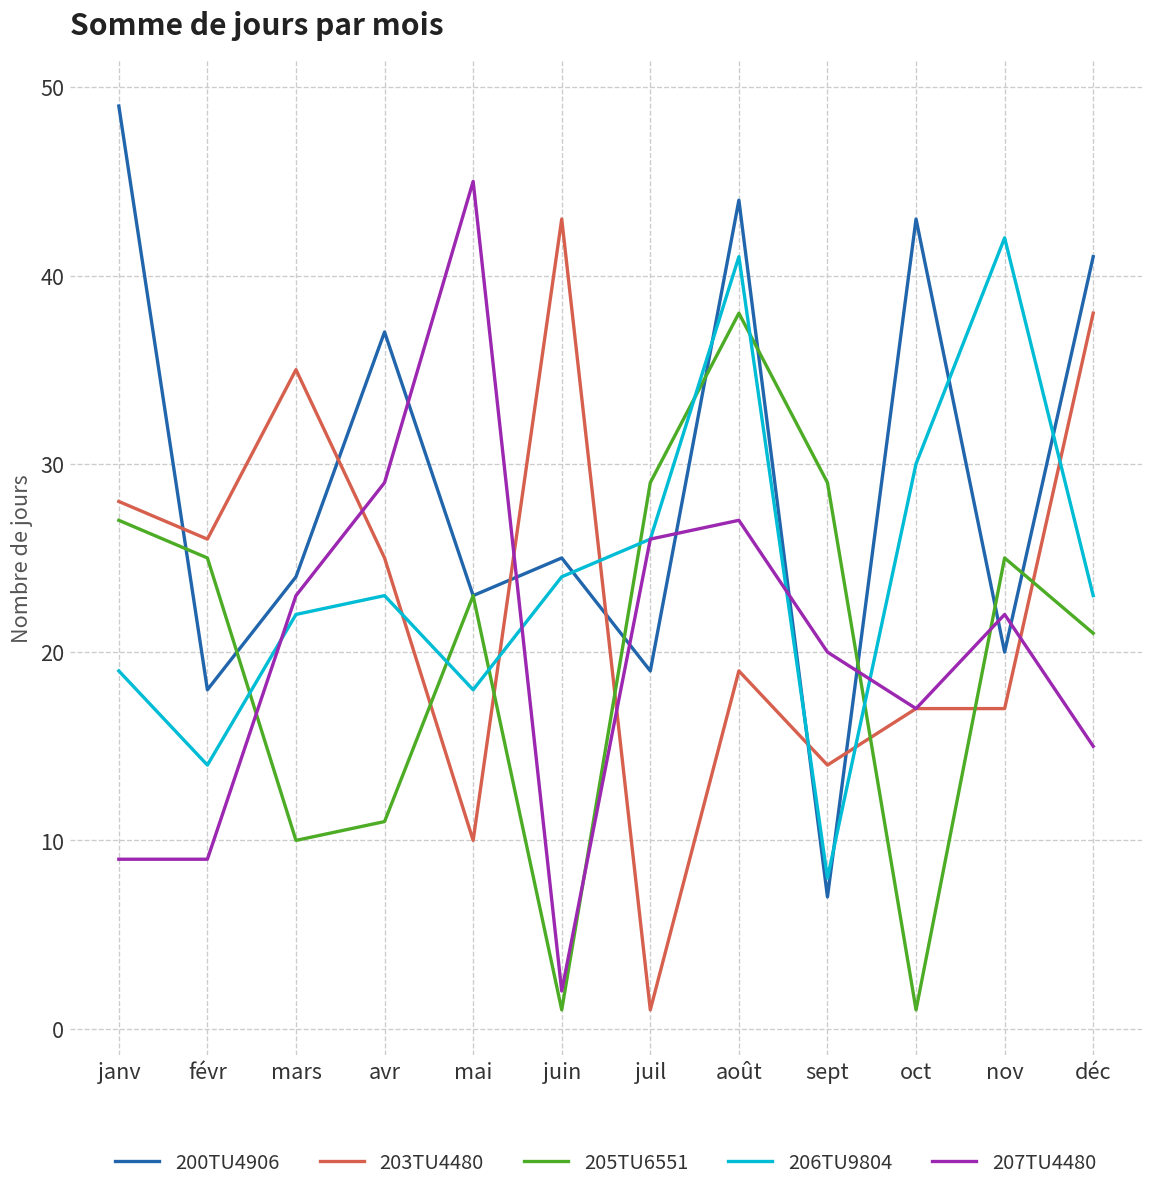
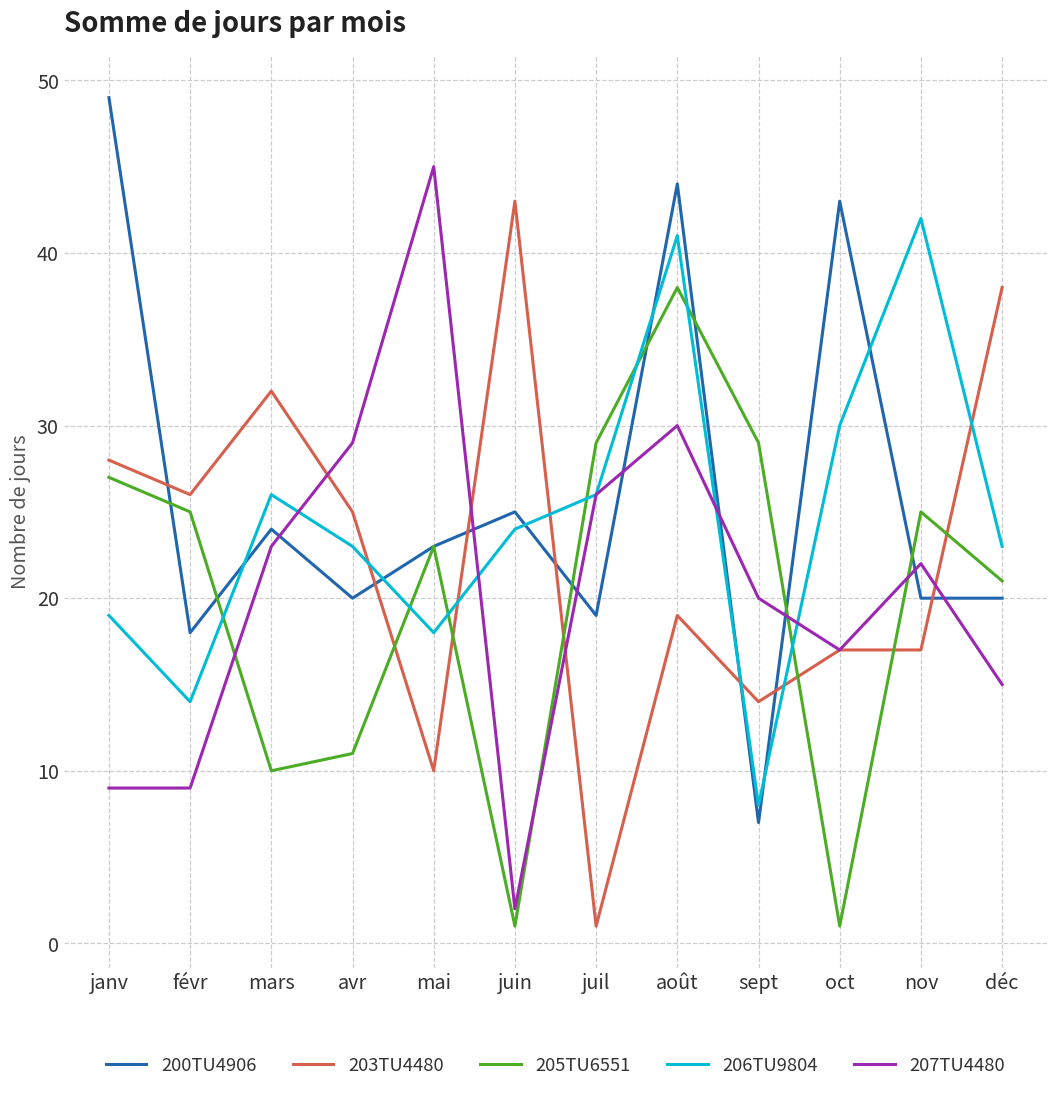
  {
    "200TU4906": {
      "janv": 49,
      "févr": 18,
      "mars": 24,
-     "avr": 37,
+     "avr": 20,
      "juin": 25,
      "juil": 19,
      "août": 44,
      "sept": 7,
      "oct": 43,
      "nov": 20,
-     "déc": 41
+     "déc": 20
    },
    "203TU4480": {
      "janv": 28,
      "févr": 26,
-     "mars": 35,
+     "mars": 32,
      "avr": 25,
      "mai": 10,
      "juin": 43,
      "juil": 1,
      "août": 19,
      "sept": 14,
      "nov": 17,
      "déc": 38
    },
    "205TU6551": {
      "janv": 27,
      "févr": 25,
      "mars": 10,
      "avr": 11,
      "juin": 1,
      "juil": 29,
      "août": 38,
      "sept": 29,
      "oct": 1,
      "nov": 25,
      "déc": 21
    },
    "206TU9804": {
      "janv": 19,
      "févr": 14,
-     "mars": 22,
+     "mars": 26,
      "avr": 23,
      "mai": 18,
      "juin": 24,
      "août": 41,
      "sept": 8,
      "oct": 30,
      "nov": 42,
      "déc": 23
    },
    "207TU4480": {
      "janv": 9,
      "févr": 9,
      "mars": 23,
      "avr": 29,
      "mai": 45,
      "juin": 2,
-     "août": 27,
+     "août": 30,
      "sept": 20,
      "nov": 22,
      "déc": 15
    }
  }
